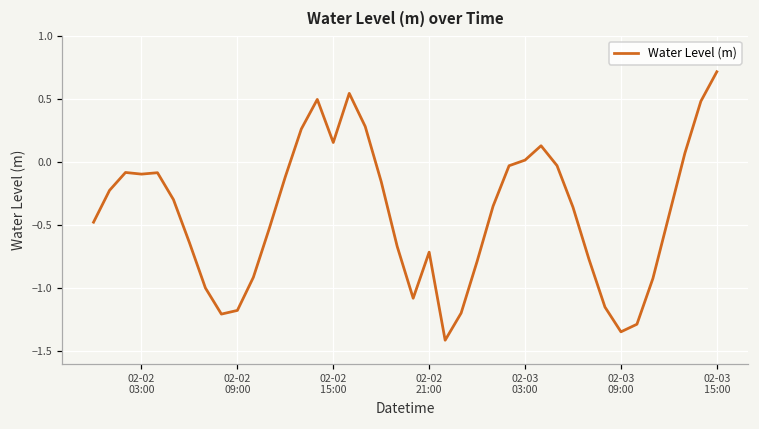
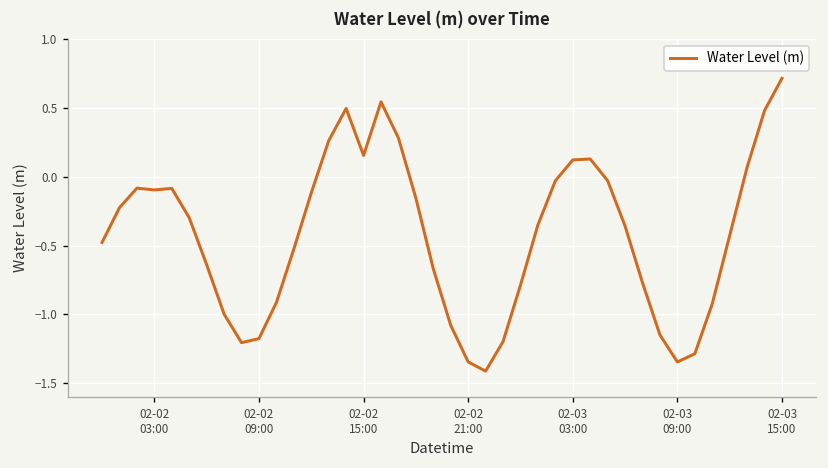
  {
    "02-02 03:00": -0.10,
    "02-02 09:00": -1.18,
    "02-02 15:00": 0.15,
-   "02-02 21:00": -0.71,
-   "02-03 03:00": 0.01,
+   "02-02 21:00": -1.35,
+   "02-03 03:00": 0.12,
    "02-03 09:00": -1.35,
    "02-03 15:00": 0.72
  }
